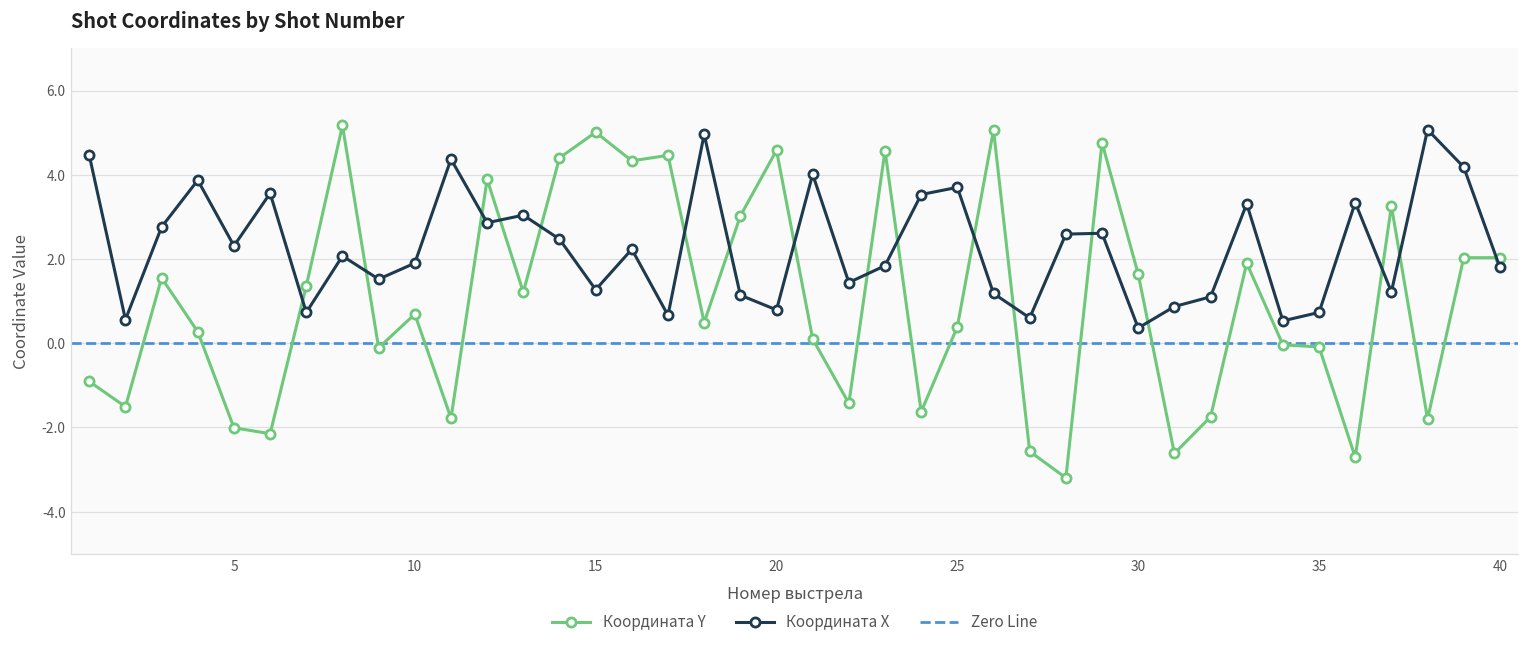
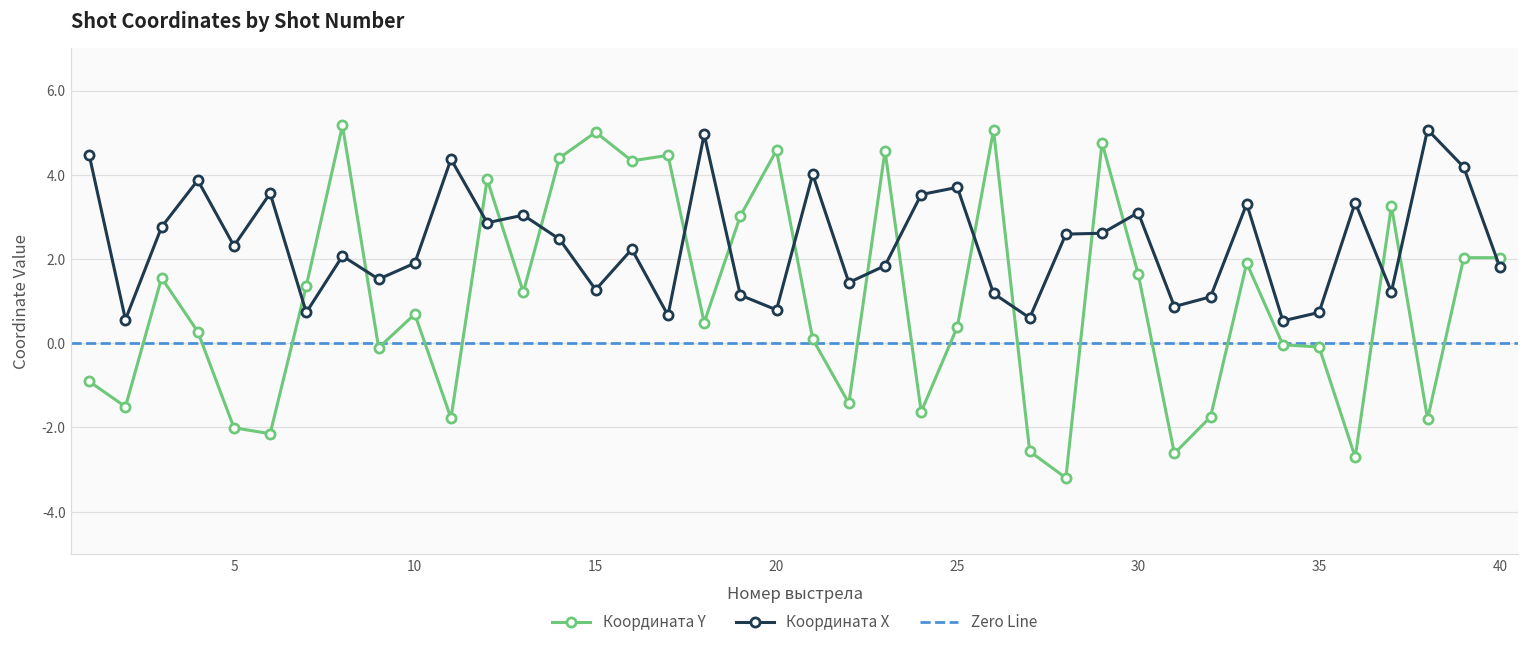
  {
    "Координата Y": {
      "5": -2.0,
      "10": 0.7,
      "15": 5.0,
      "20": 4.6,
      "25": 0.4,
      "30": 1.6,
      "35": -0.1,
      "40": 2.0
    },
    "Координата X": {
      "5": 2.3,
      "10": 1.9,
      "15": 1.3,
      "20": 0.8,
      "25": 3.7,
-     "30": 0.4,
+     "30": 3.1,
      "35": 0.7,
      "40": 1.8
    }
  }
